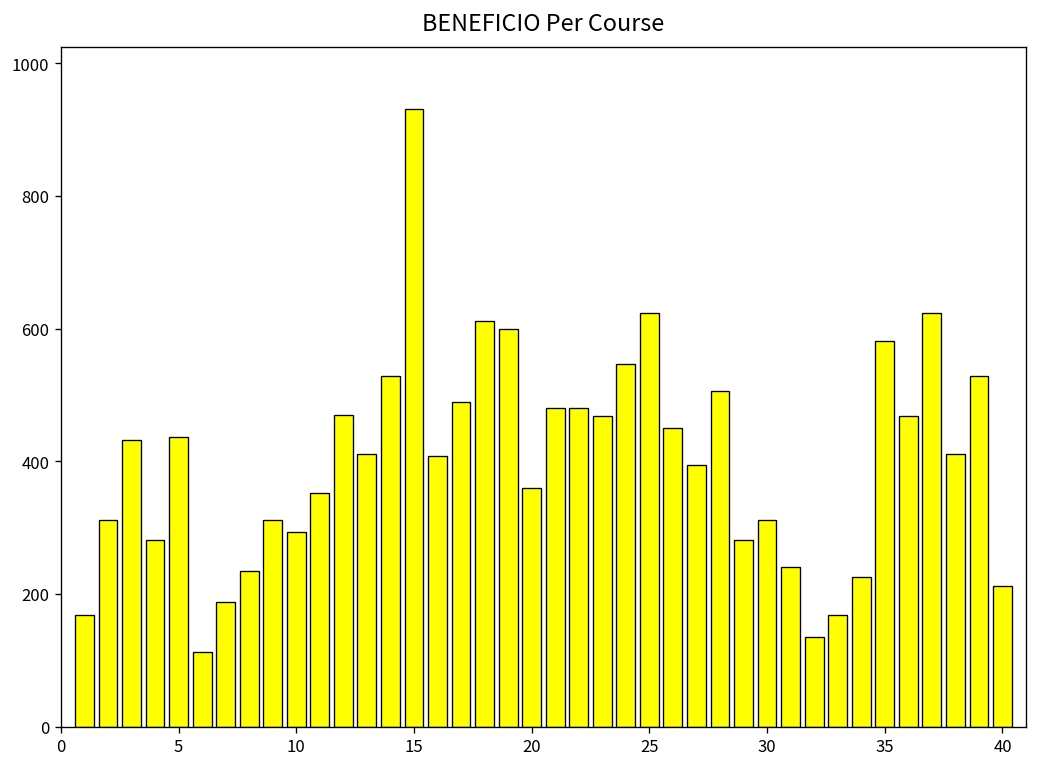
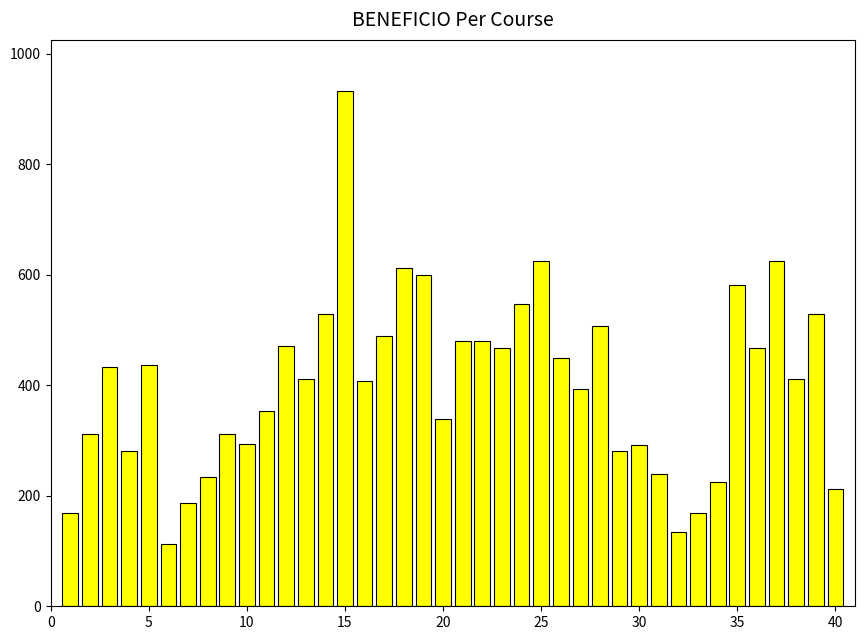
  {
    "5": 440,
    "10": 290,
    "15": 930,
-   "20": 360,
+   "20": 340,
    "25": 620,
-   "30": 310,
+   "30": 290,
    "35": 580,
    "40": 210
  }
